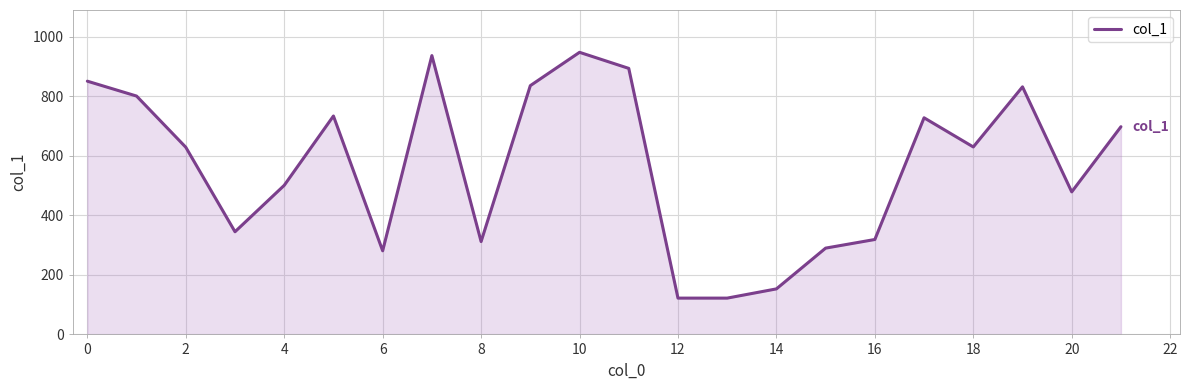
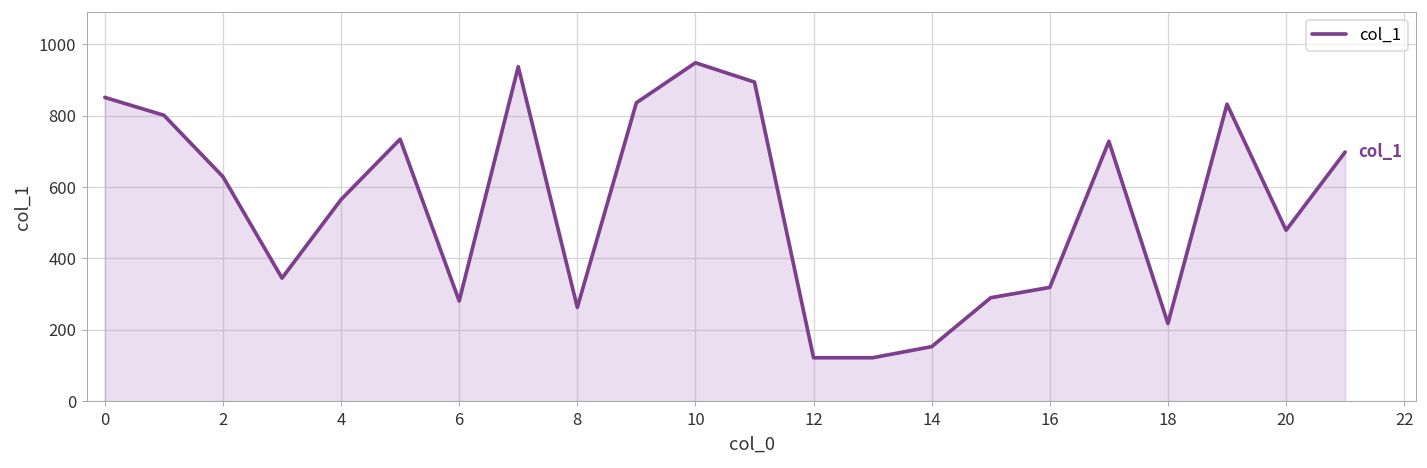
  {
    "0": 850,
    "2": 630,
-   "4": 500,
+   "4": 570,
    "6": 280,
-   "8": 310,
+   "8": 260,
    "10": 950,
    "12": 120,
    "14": 150,
    "16": 320,
-   "18": 630,
+   "18": 220,
    "20": 480
  }
